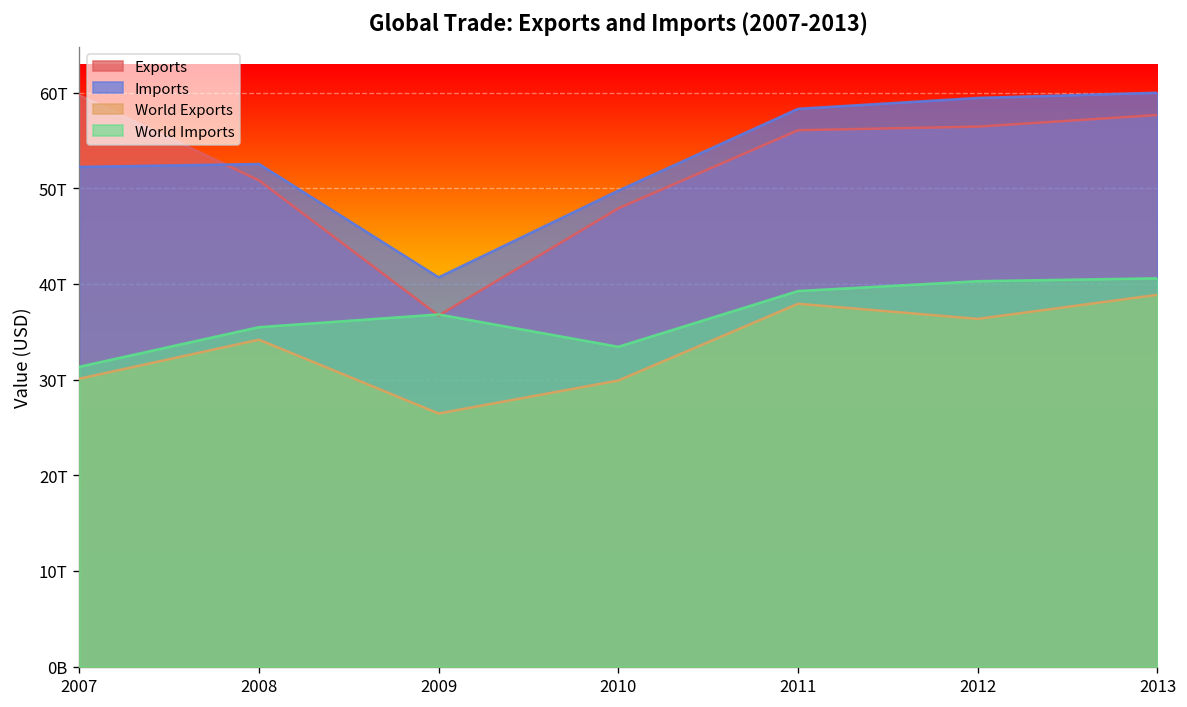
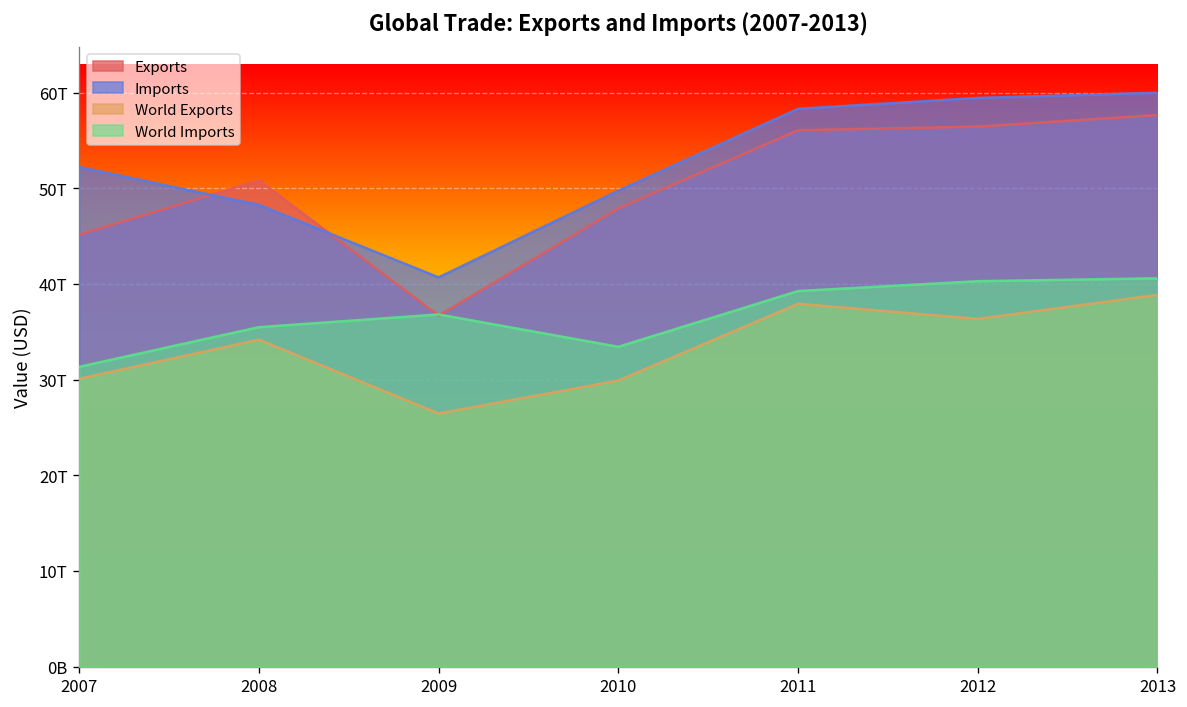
  {
    "Exports": {
-     "2007": "60T",
+     "2007": "45T",
      "2008": "51T",
      "2010": "48T",
      "2011": "56T",
      "2012": "56T",
      "2013": "58T"
    },
    "Imports": {
      "2007": "52T",
-     "2008": "53T",
+     "2008": "48T",
      "2009": "41T",
      "2010": "50T",
      "2011": "58T",
      "2012": "59T",
      "2013": "60T"
    },
    "World Exports": {
      "2007": "30T",
      "2008": "34T",
      "2009": "26T",
      "2010": "30T",
      "2011": "38T",
      "2012": "36T",
      "2013": "39T"
    },
    "World Imports": {
      "2007": "31T",
      "2008": "35T",
      "2010": "33T",
      "2011": "39T",
      "2012": "40T",
      "2013": "41T"
    }
  }
